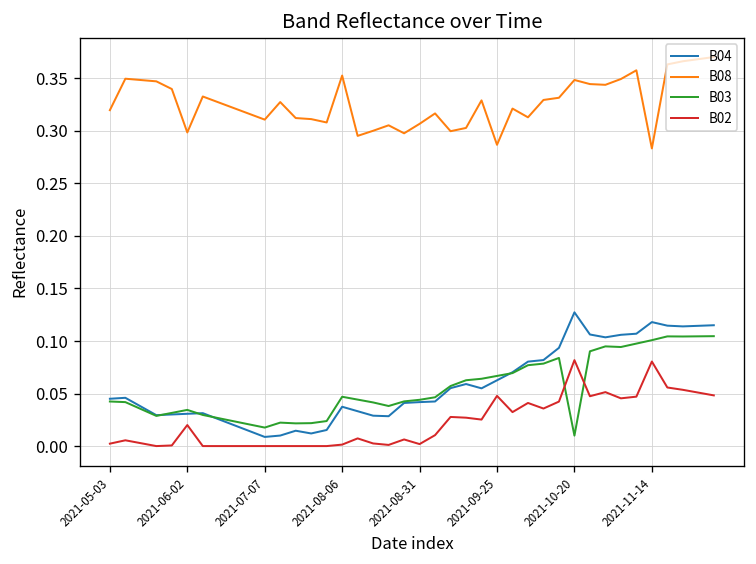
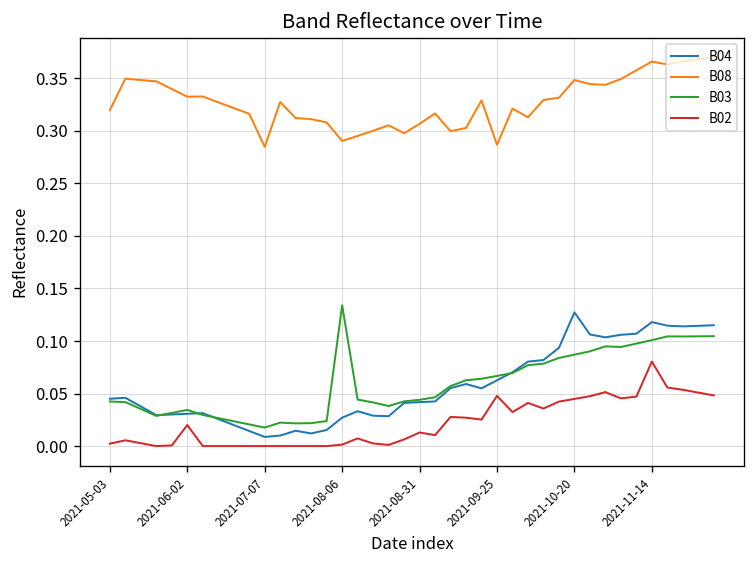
  {
    "B04": {
      "2021-06-02": 0.03,
      "2021-07-07": 0.01,
-     "2021-08-06": 0.04,
+     "2021-08-06": 0.03,
      "2021-09-25": 0.06,
      "2021-10-20": 0.13,
      "2021-11-14": 0.12
    },
    "B08": {
      "2021-05-03": 0.32,
-     "2021-06-02": 0.30,
-     "2021-07-07": 0.31,
-     "2021-08-06": 0.35,
+     "2021-06-02": 0.33,
+     "2021-07-07": 0.28,
+     "2021-08-06": 0.29,
      "2021-08-31": 0.31,
      "2021-09-25": 0.29,
      "2021-10-20": 0.35,
-     "2021-11-14": 0.28
+     "2021-11-14": 0.37
    },
    "B03": {
      "2021-06-02": 0.03,
      "2021-07-07": 0.02,
-     "2021-08-06": 0.05,
+     "2021-08-06": 0.13,
      "2021-09-25": 0.07,
-     "2021-10-20": 0.01,
+     "2021-10-20": 0.09,
      "2021-11-14": 0.10
    },
    "B02": {
      "2021-05-03": 0.00,
      "2021-06-02": 0.02,
      "2021-07-07": 0.00,
      "2021-08-06": 0.00,
-     "2021-08-31": 0.00,
+     "2021-08-31": 0.01,
      "2021-09-25": 0.05,
-     "2021-10-20": 0.08,
+     "2021-10-20": 0.04,
      "2021-11-14": 0.08
    }
  }
